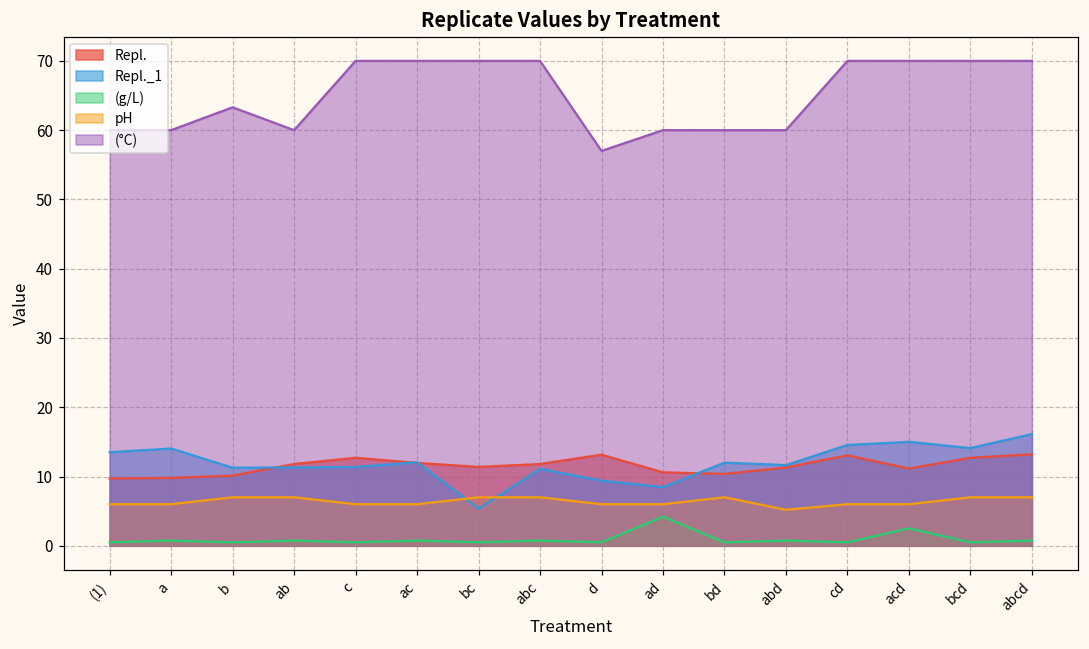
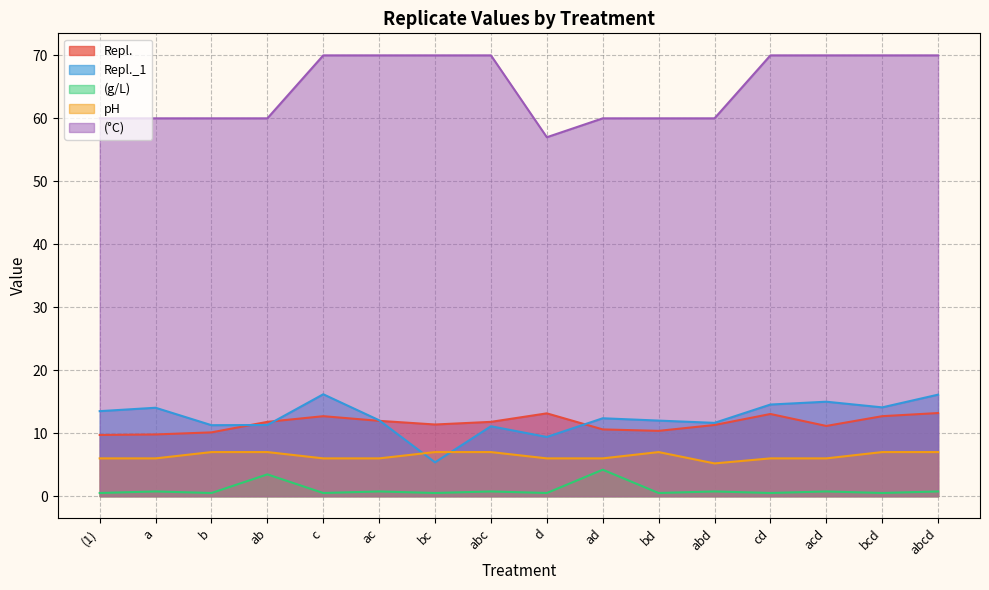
  {
    "Repl.": {
      "(1)": 10,
      "a": 10,
      "b": 10,
      "ab": 12,
      "c": 13,
      "bc": 11,
      "abc": 12,
      "d": 13,
      "ad": 11,
      "bd": 10,
      "cd": 13,
      "acd": 11,
      "bcd": 13,
      "abcd": 13
    },
    "Repl._1": {
      "(1)": 14,
      "a": 14,
      "b": 11,
      "ab": 11,
-     "c": 11,
+     "c": 16,
      "bc": 5,
      "abc": 11,
      "d": 9,
-     "ad": 8,
+     "ad": 12,
      "bd": 12,
      "cd": 15,
      "acd": 15,
      "bcd": 14,
      "abcd": 16
    },
    "(g/L)": {
      "(1)": 1,
      "a": 1,
      "b": 1,
-     "ab": 1,
+     "ab": 3,
      "c": 1,
      "ac": 1,
      "bc": 1,
      "abc": 1,
      "d": 1,
      "ad": 4,
      "bd": 1,
      "abd": 1,
      "cd": 1,
-     "acd": 3,
+     "acd": 1,
      "bcd": 1,
      "abcd": 1
    },
    "pH": {
      "(1)": 6,
      "a": 6,
      "b": 7,
      "ab": 7,
      "c": 6,
      "ac": 6,
      "bc": 7,
      "abc": 7,
      "d": 6,
      "ad": 6,
      "bd": 7,
      "abd": 5,
      "cd": 6,
      "acd": 6,
      "bcd": 7,
      "abcd": 7
    },
    "(°C)": {
      "a": 60,
-     "b": 63,
+     "b": 60,
      "ab": 60,
      "c": 70,
      "ac": 70,
      "bc": 70,
      "abc": 70,
      "d": 57,
      "ad": 60,
      "bd": 60,
      "abd": 60,
      "cd": 70,
      "acd": 70,
      "bcd": 70,
      "abcd": 70
    }
  }
